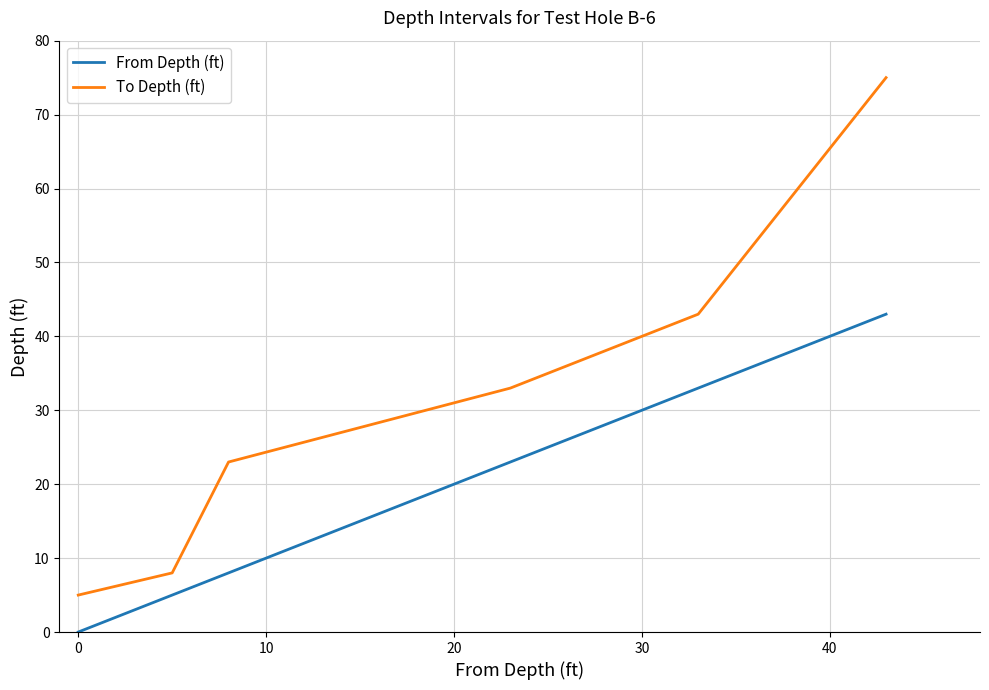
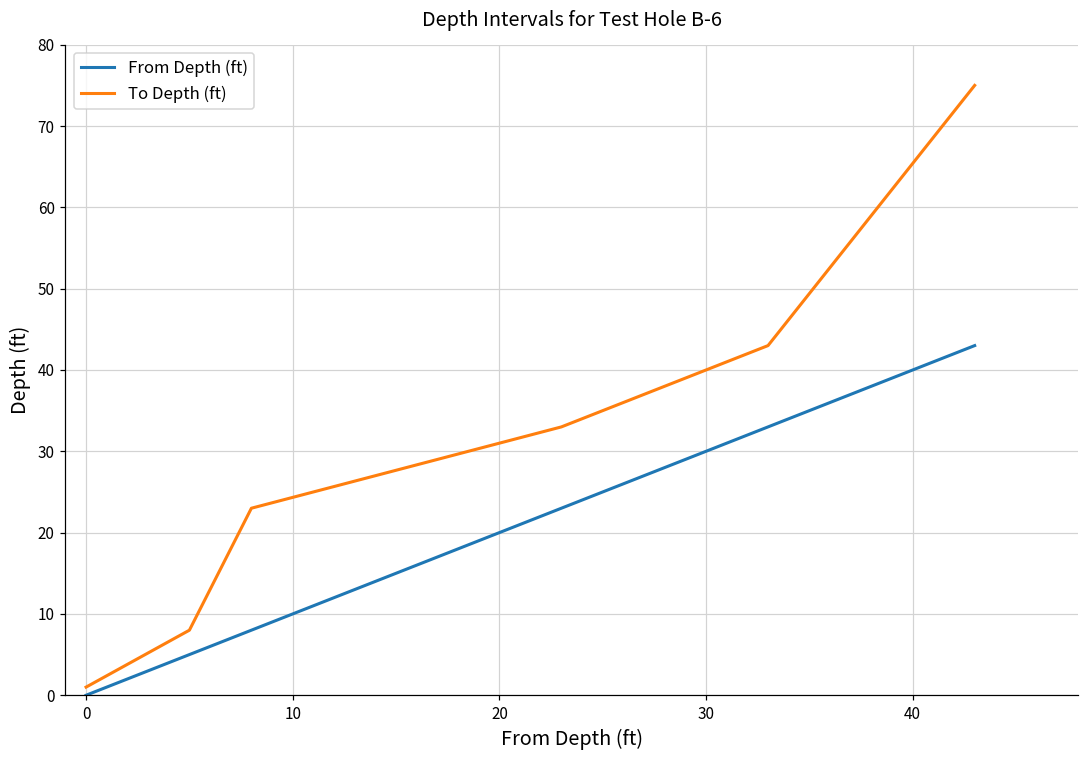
  {
    "From Depth (ft)": {
      "0": 0
    },
    "To Depth (ft)": {
-     "0": 5
+     "0": 1
    }
  }
